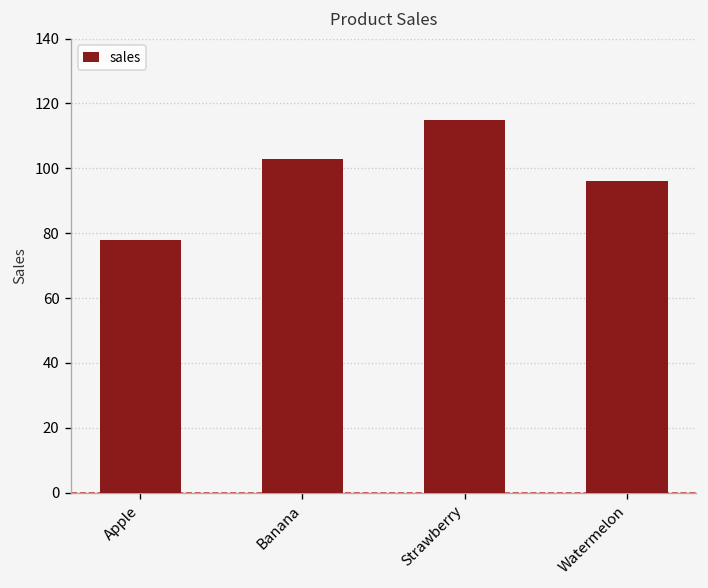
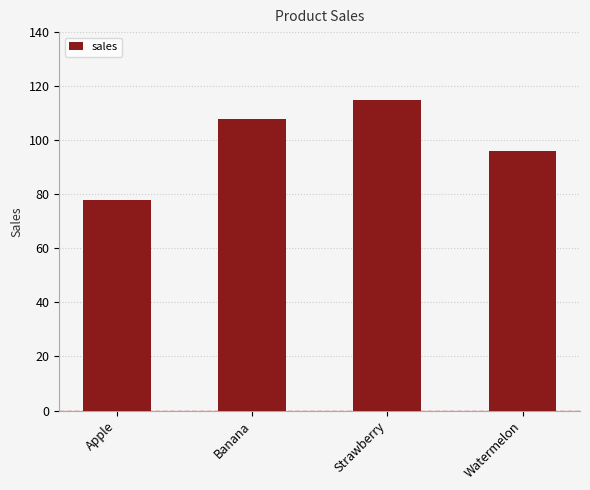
  {
    "Apple": 78,
-   "Banana": 103,
+   "Banana": 108,
    "Strawberry": 115,
    "Watermelon": 96
  }
